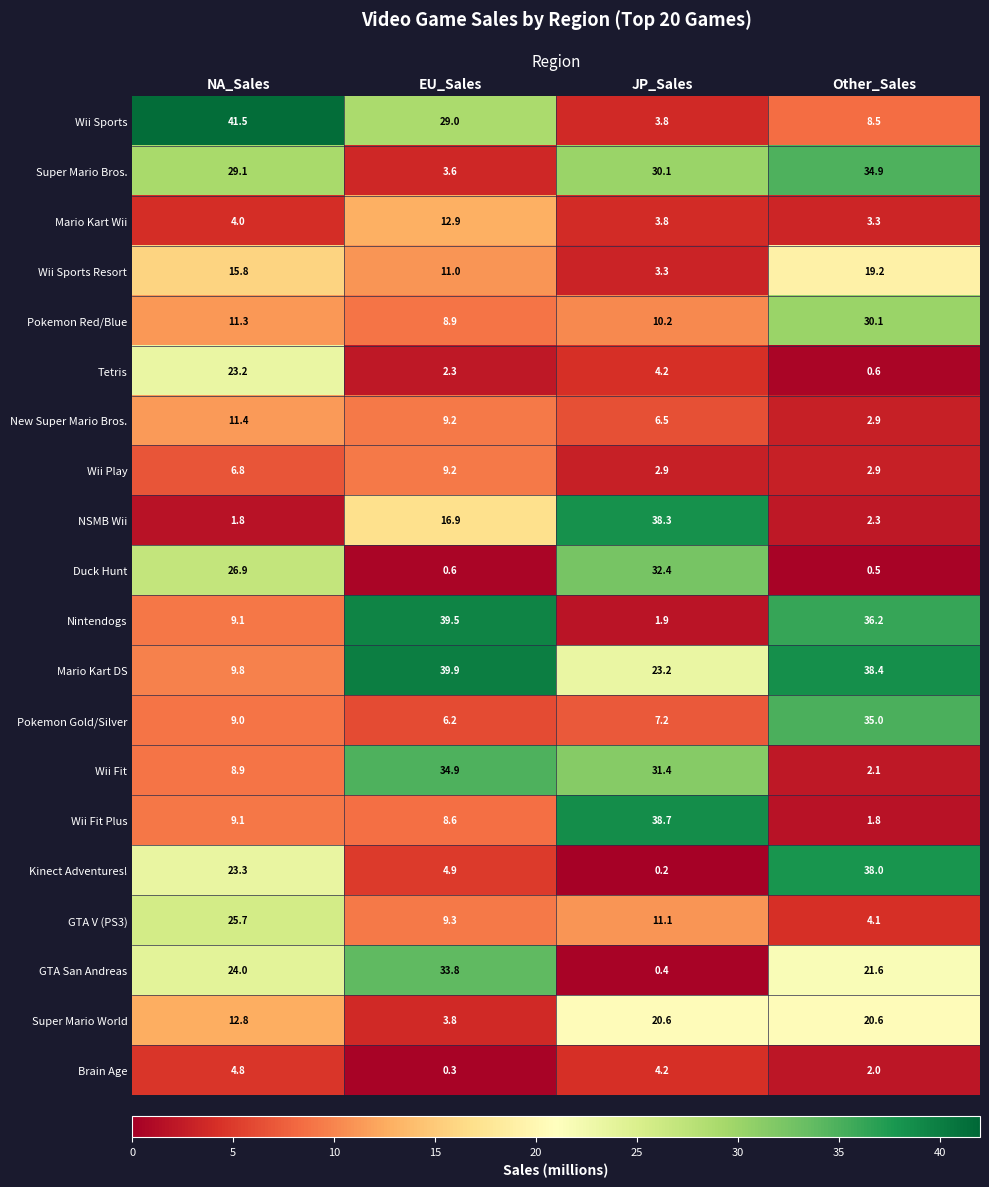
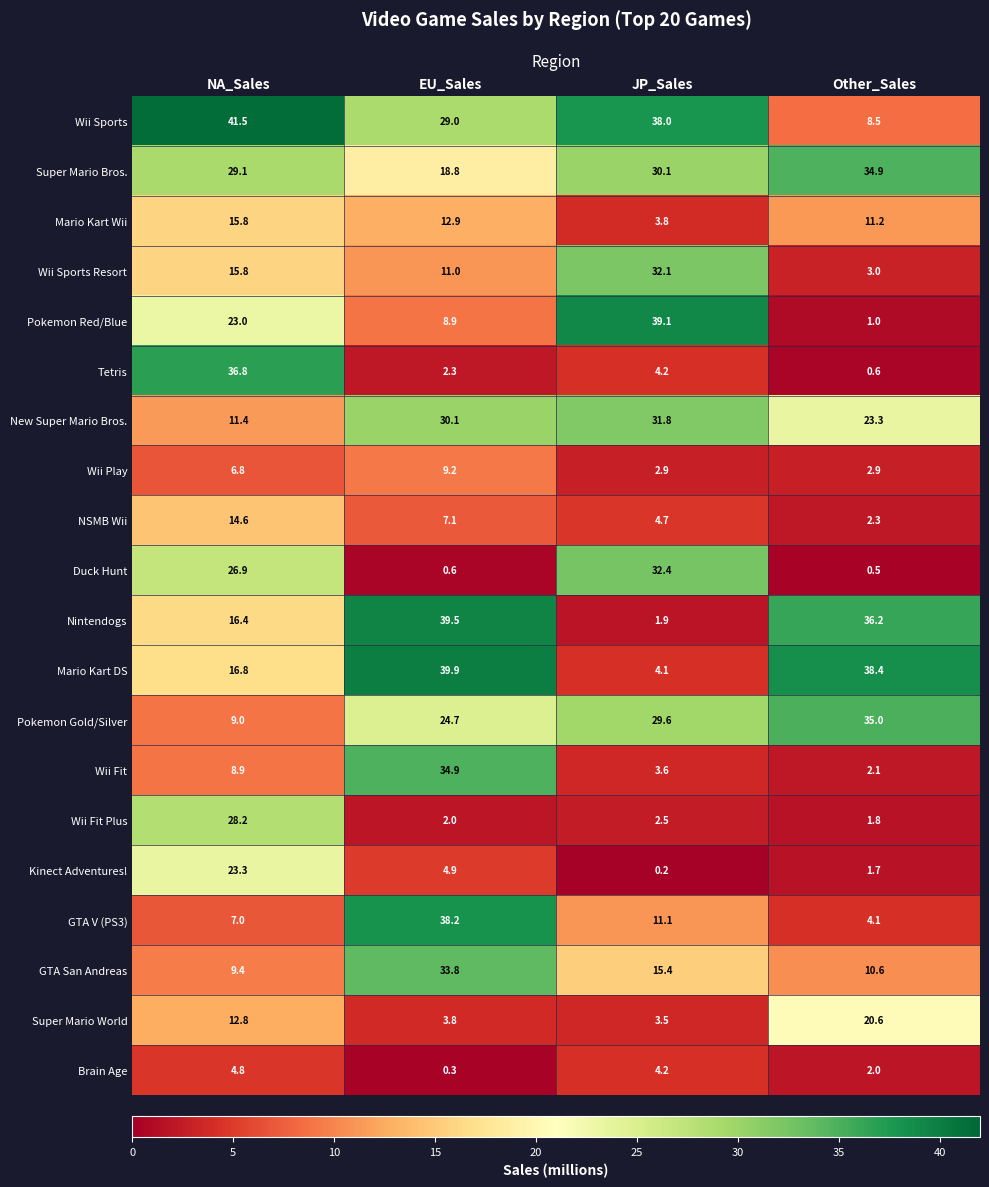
  {
    "Wii Sports": {
      "NA_Sales": 41.5,
      "EU_Sales": 29.0,
-     "JP_Sales": 3.8,
+     "JP_Sales": 38.0,
      "Other_Sales": 8.5
    },
    "Super Mario Bros.": {
      "NA_Sales": 29.1,
-     "EU_Sales": 3.6,
+     "EU_Sales": 18.8,
      "JP_Sales": 30.1,
      "Other_Sales": 34.9
    },
    "Mario Kart Wii": {
-     "NA_Sales": 4.0,
+     "NA_Sales": 15.8,
      "EU_Sales": 12.9,
      "JP_Sales": 3.8,
-     "Other_Sales": 3.3
+     "Other_Sales": 11.2
    },
    "Wii Sports Resort": {
      "NA_Sales": 15.8,
      "EU_Sales": 11.0,
-     "JP_Sales": 3.3,
-     "Other_Sales": 19.2
+     "JP_Sales": 32.1,
+     "Other_Sales": 3.0
    },
    "Pokemon Red/Blue": {
-     "NA_Sales": 11.3,
+     "NA_Sales": 23.0,
      "EU_Sales": 8.9,
-     "JP_Sales": 10.2,
-     "Other_Sales": 30.1
+     "JP_Sales": 39.1,
+     "Other_Sales": 1.0
    },
    "Tetris": {
-     "NA_Sales": 23.2,
+     "NA_Sales": 36.8,
      "EU_Sales": 2.3,
      "JP_Sales": 4.2,
      "Other_Sales": 0.6
    },
    "New Super Mario Bros.": {
      "NA_Sales": 11.4,
-     "EU_Sales": 9.2,
-     "JP_Sales": 6.5,
-     "Other_Sales": 2.9
+     "EU_Sales": 30.1,
+     "JP_Sales": 31.8,
+     "Other_Sales": 23.3
    },
    "Wii Play": {
      "NA_Sales": 6.8,
      "EU_Sales": 9.2,
      "JP_Sales": 2.9,
      "Other_Sales": 2.9
    },
    "NSMB Wii": {
-     "NA_Sales": 1.8,
-     "EU_Sales": 16.9,
-     "JP_Sales": 38.3,
+     "NA_Sales": 14.6,
+     "EU_Sales": 7.1,
+     "JP_Sales": 4.7,
      "Other_Sales": 2.3
    },
    "Duck Hunt": {
      "NA_Sales": 26.9,
      "EU_Sales": 0.6,
      "JP_Sales": 32.4,
      "Other_Sales": 0.5
    },
    "Nintendogs": {
-     "NA_Sales": 9.1,
+     "NA_Sales": 16.4,
      "EU_Sales": 39.5,
      "JP_Sales": 1.9,
      "Other_Sales": 36.2
    },
    "Mario Kart DS": {
-     "NA_Sales": 9.8,
+     "NA_Sales": 16.8,
      "EU_Sales": 39.9,
-     "JP_Sales": 23.2,
+     "JP_Sales": 4.1,
      "Other_Sales": 38.4
    },
    "Pokemon Gold/Silver": {
      "NA_Sales": 9.0,
-     "EU_Sales": 6.2,
-     "JP_Sales": 7.2,
+     "EU_Sales": 24.7,
+     "JP_Sales": 29.6,
      "Other_Sales": 35.0
    },
    "Wii Fit": {
      "NA_Sales": 8.9,
      "EU_Sales": 34.9,
-     "JP_Sales": 31.4,
+     "JP_Sales": 3.6,
      "Other_Sales": 2.1
    },
    "Wii Fit Plus": {
-     "NA_Sales": 9.1,
-     "EU_Sales": 8.6,
-     "JP_Sales": 38.7,
+     "NA_Sales": 28.2,
+     "EU_Sales": 2.0,
+     "JP_Sales": 2.5,
      "Other_Sales": 1.8
    },
    "Kinect Adventures!": {
      "NA_Sales": 23.3,
      "EU_Sales": 4.9,
      "JP_Sales": 0.2,
-     "Other_Sales": 38.0
+     "Other_Sales": 1.7
    },
    "GTA V (PS3)": {
-     "NA_Sales": 25.7,
-     "EU_Sales": 9.3,
+     "NA_Sales": 7.0,
+     "EU_Sales": 38.2,
      "JP_Sales": 11.1,
      "Other_Sales": 4.1
    },
    "GTA San Andreas": {
-     "NA_Sales": 24.0,
+     "NA_Sales": 9.4,
      "EU_Sales": 33.8,
-     "JP_Sales": 0.4,
-     "Other_Sales": 21.6
+     "JP_Sales": 15.4,
+     "Other_Sales": 10.6
    },
    "Super Mario World": {
      "NA_Sales": 12.8,
      "EU_Sales": 3.8,
-     "JP_Sales": 20.6,
+     "JP_Sales": 3.5,
      "Other_Sales": 20.6
    },
    "Brain Age": {
      "NA_Sales": 4.8,
      "EU_Sales": 0.3,
      "JP_Sales": 4.2,
      "Other_Sales": 2.0
    }
  }
